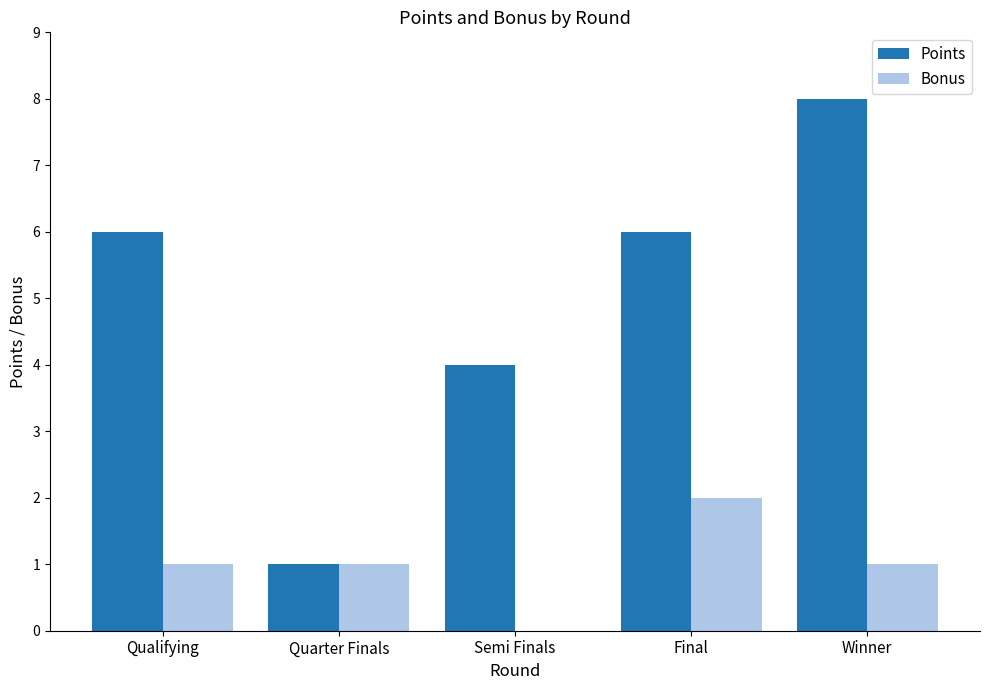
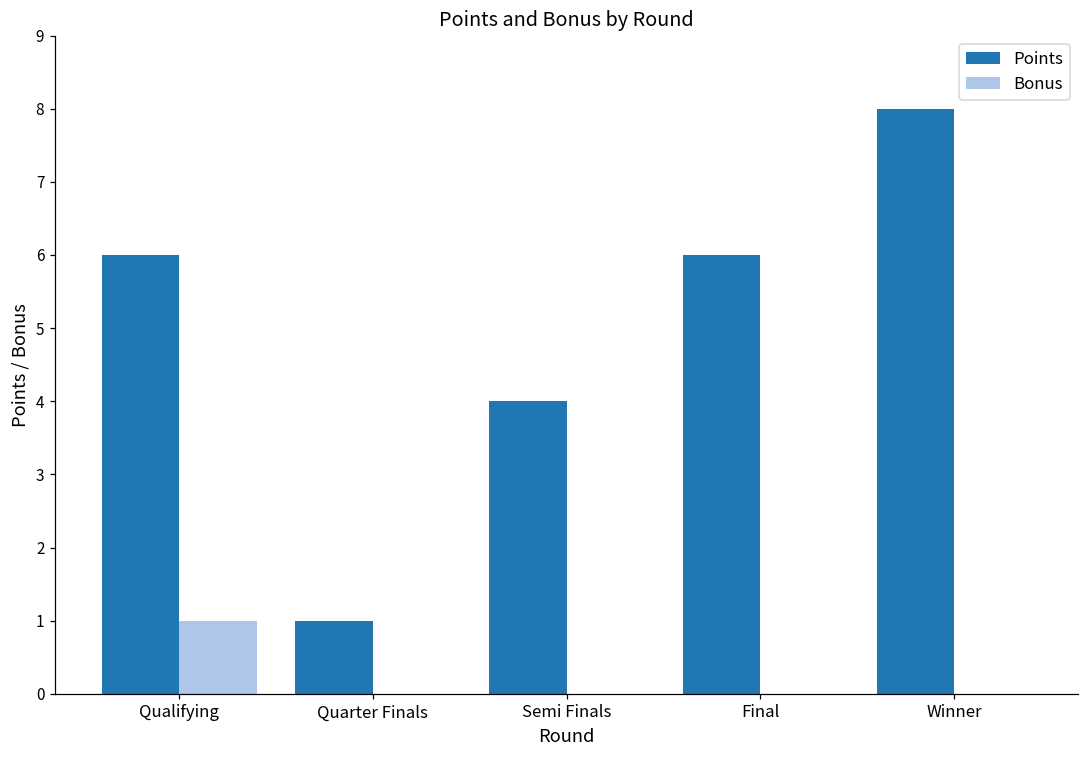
  {
    "Points": {
      "Qualifying": 6,
      "Quarter Finals": 1,
      "Semi Finals": 4,
      "Final": 6,
      "Winner": 8
    },
    "Bonus": {
      "Qualifying": 1,
-     "Quarter Finals": 1,
+     "Quarter Finals": 0,
      "Semi Finals": 0,
-     "Final": 2,
-     "Winner": 1
+     "Final": 0,
+     "Winner": 0
    }
  }
